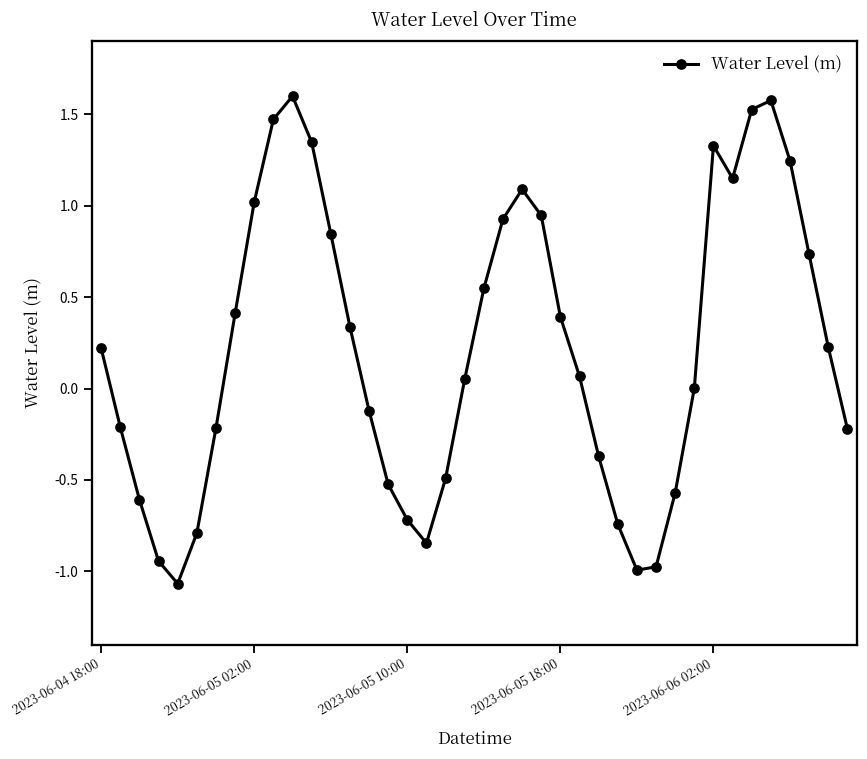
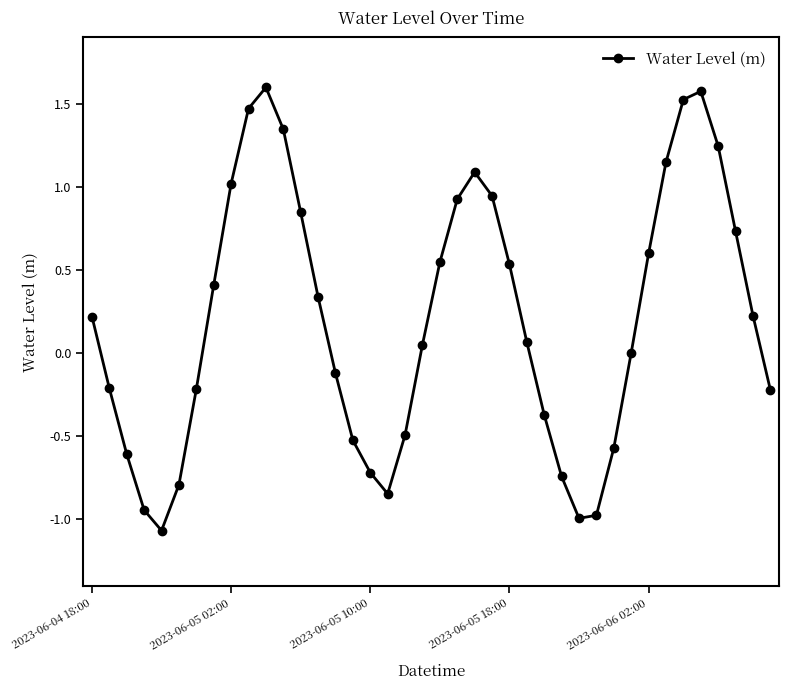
  {
    "2023-06-04 18:00": 0.22,
    "2023-06-05 02:00": 1.02,
    "2023-06-05 10:00": -0.72,
-   "2023-06-05 18:00": 0.39,
-   "2023-06-06 02:00": 1.33
+   "2023-06-05 18:00": 0.54,
+   "2023-06-06 02:00": 0.60
  }
